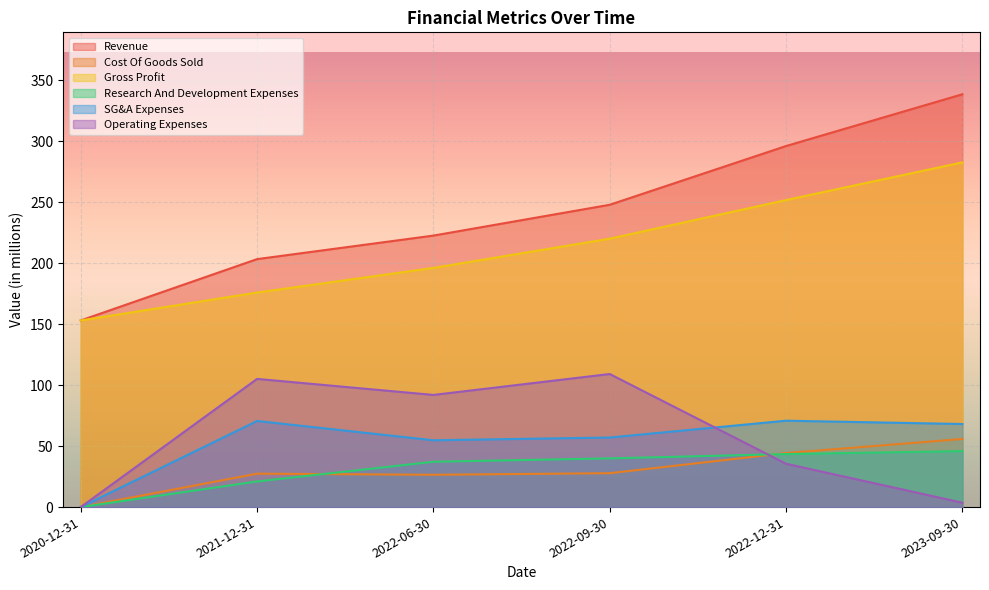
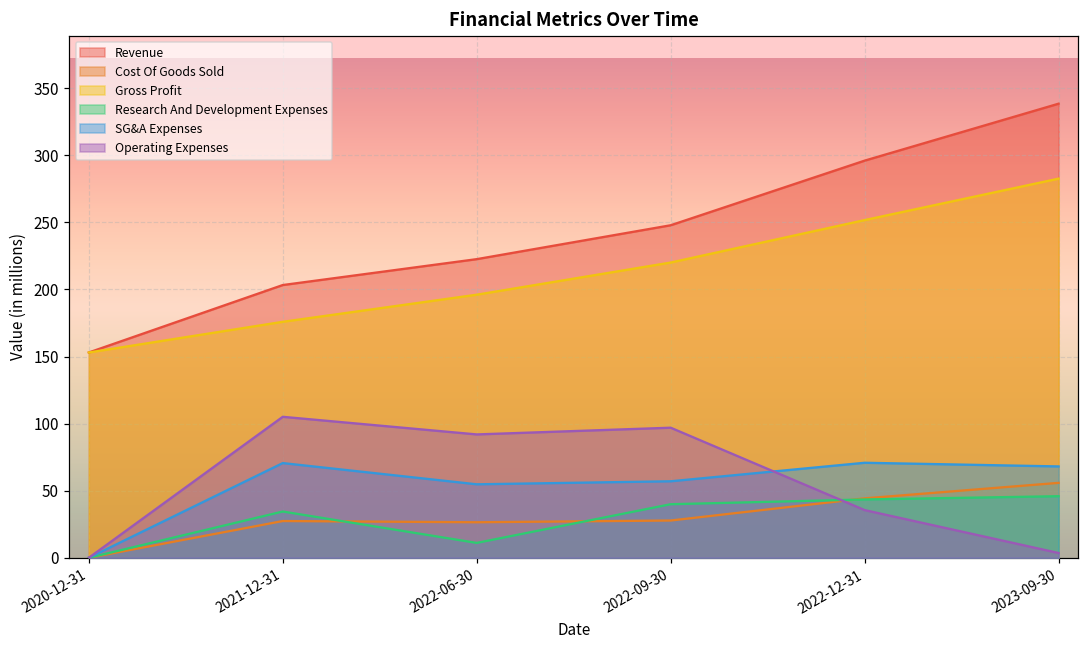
  {
    "Research And Development Expenses": {
-     "2021-12-31": 21,
-     "2022-06-30": 37,
+     "2021-12-31": 34,
+     "2022-06-30": 11,
      "2022-09-30": 40,
      "2023-09-30": 46
    },
    "SG&A Expenses": {
      "2021-12-31": 71,
      "2022-06-30": 55,
      "2022-09-30": 57,
      "2022-12-31": 71,
      "2023-09-30": 68
    },
    "Operating Expenses": {
      "2021-12-31": 105,
      "2022-06-30": 92,
-     "2022-09-30": 109,
+     "2022-09-30": 97,
      "2022-12-31": 36,
      "2023-09-30": 4
    }
  }
